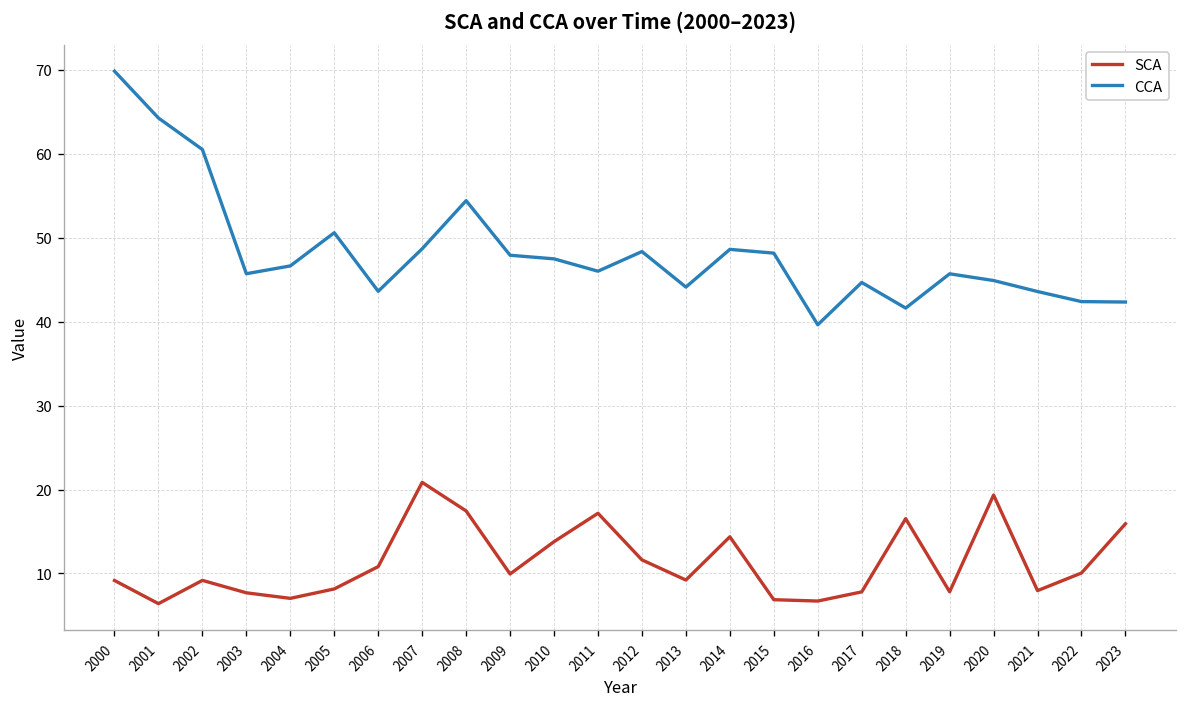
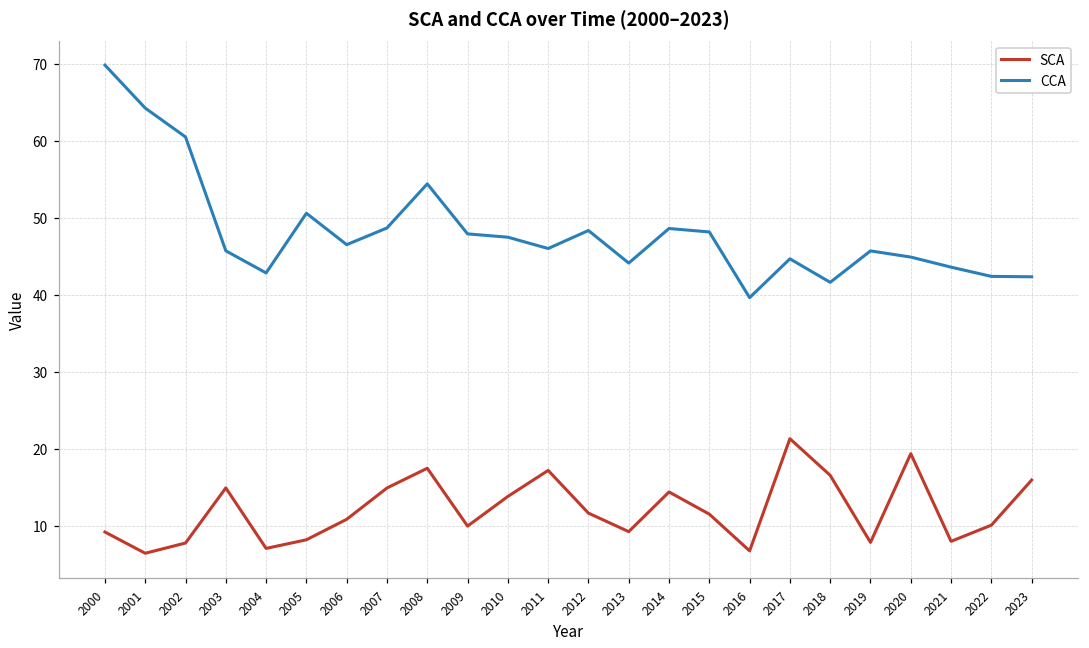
  {
    "SCA": {
      "2000": 9,
      "2001": 6,
-     "2002": 9,
-     "2003": 8,
+     "2002": 8,
+     "2003": 15,
      "2004": 7,
      "2005": 8,
      "2006": 11,
-     "2007": 21,
+     "2007": 15,
      "2008": 17,
      "2009": 10,
      "2010": 14,
      "2011": 17,
      "2012": 12,
      "2013": 9,
      "2014": 14,
-     "2015": 7,
+     "2015": 11,
      "2016": 7,
-     "2017": 8,
+     "2017": 21,
      "2018": 17,
      "2019": 8,
      "2020": 19,
      "2021": 8,
      "2022": 10,
      "2023": 16
    },
    "CCA": {
      "2000": 70,
      "2001": 64,
      "2002": 60,
      "2003": 46,
-     "2004": 47,
+     "2004": 43,
      "2005": 51,
-     "2006": 44,
+     "2006": 46,
      "2007": 49,
      "2008": 54,
      "2009": 48,
      "2010": 47,
      "2011": 46,
      "2012": 48,
      "2013": 44,
      "2014": 49,
      "2015": 48,
      "2016": 40,
      "2017": 45,
      "2018": 42,
      "2019": 46,
      "2020": 45,
      "2021": 44,
      "2022": 42,
      "2023": 42
    }
  }
